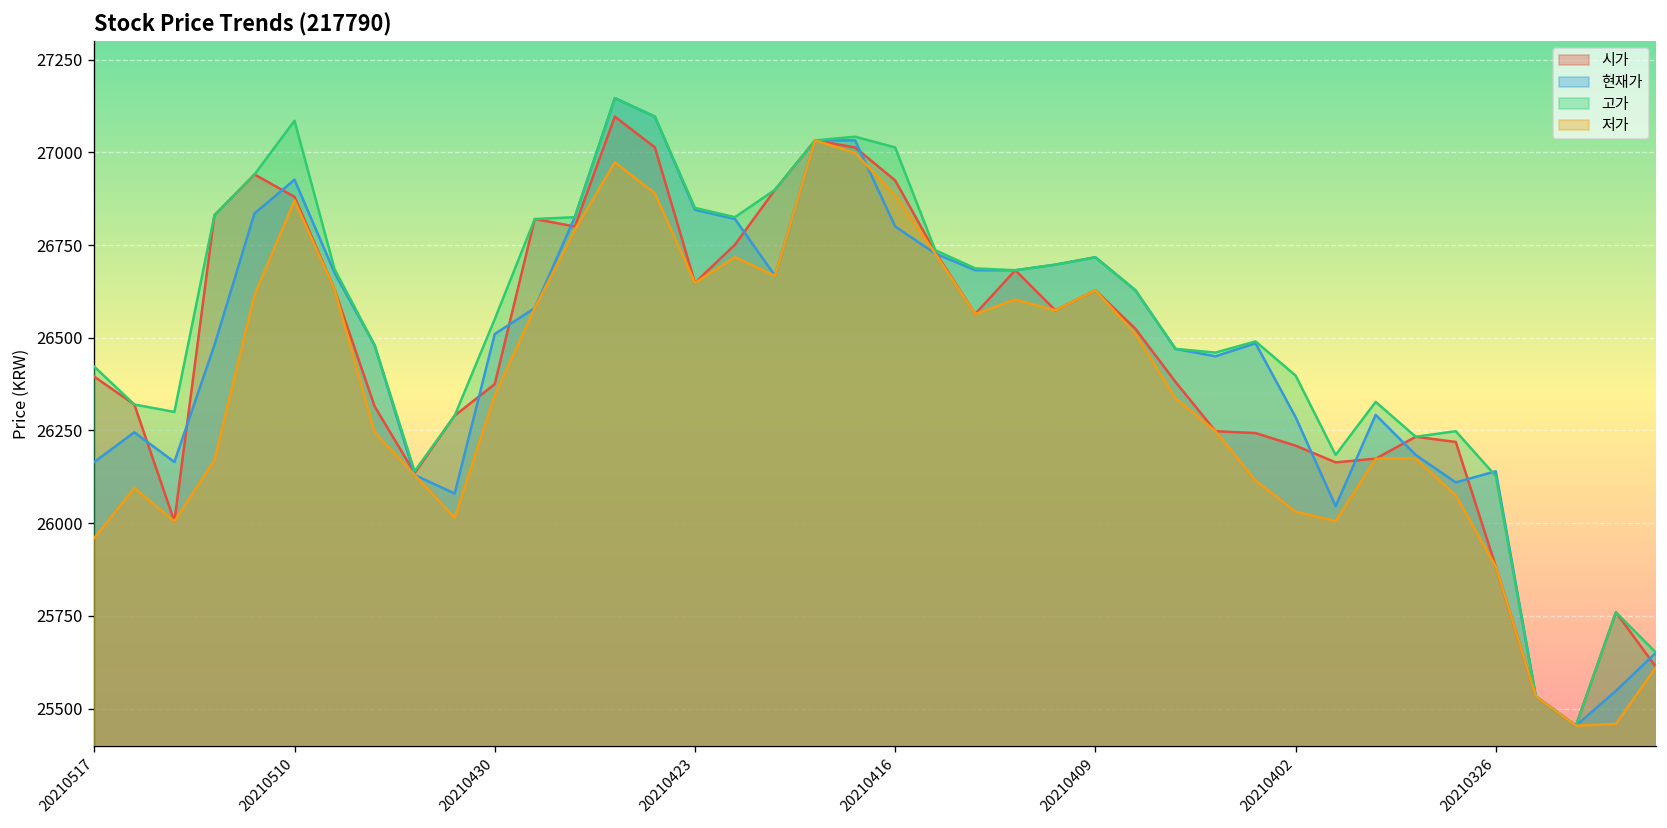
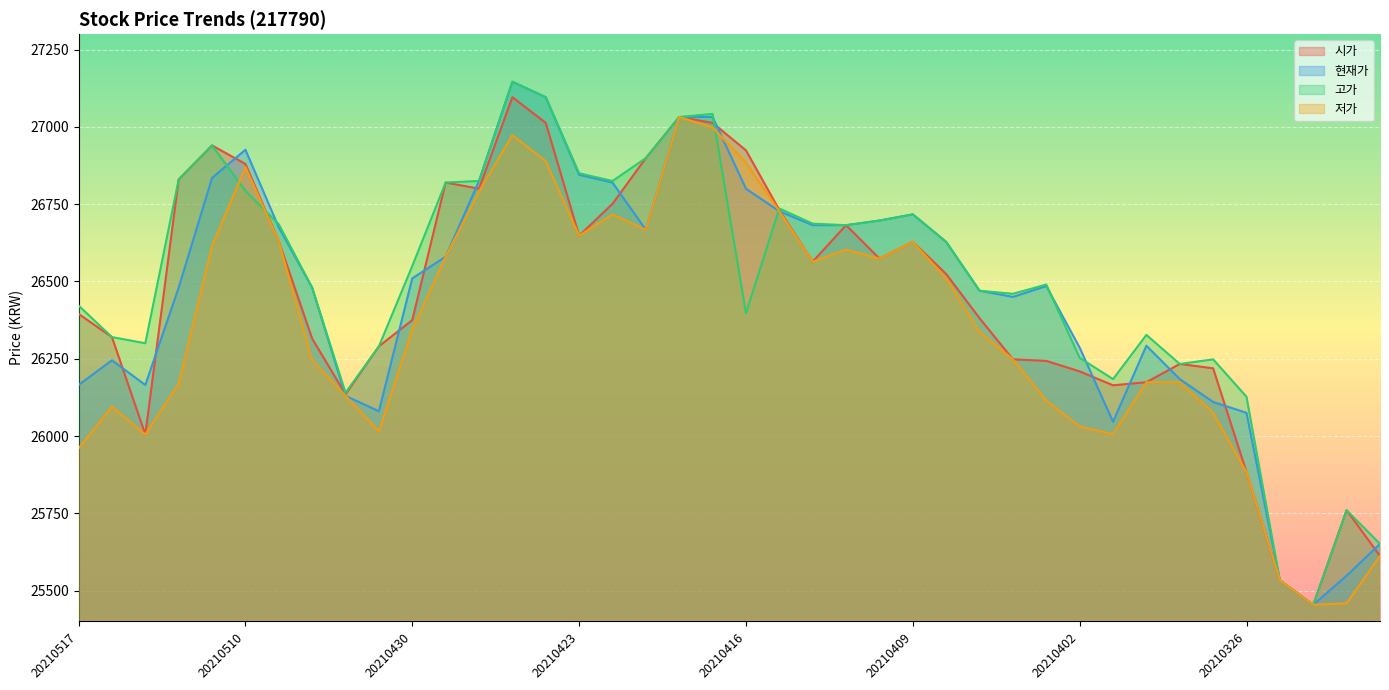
  {
    "현재가": {
      "20210517": 26170,
      "20210510": 26930,
      "20210430": 26510,
      "20210416": 26800,
      "20210402": 26290,
-     "20210326": 26140
+     "20210326": 26080
    },
    "고가": {
      "20210517": 26420,
-     "20210510": 27090,
+     "20210510": 26790,
      "20210430": 26550,
-     "20210416": 27010,
-     "20210402": 26400,
+     "20210416": 26400,
+     "20210402": 26250,
      "20210326": 26130
    }
  }
